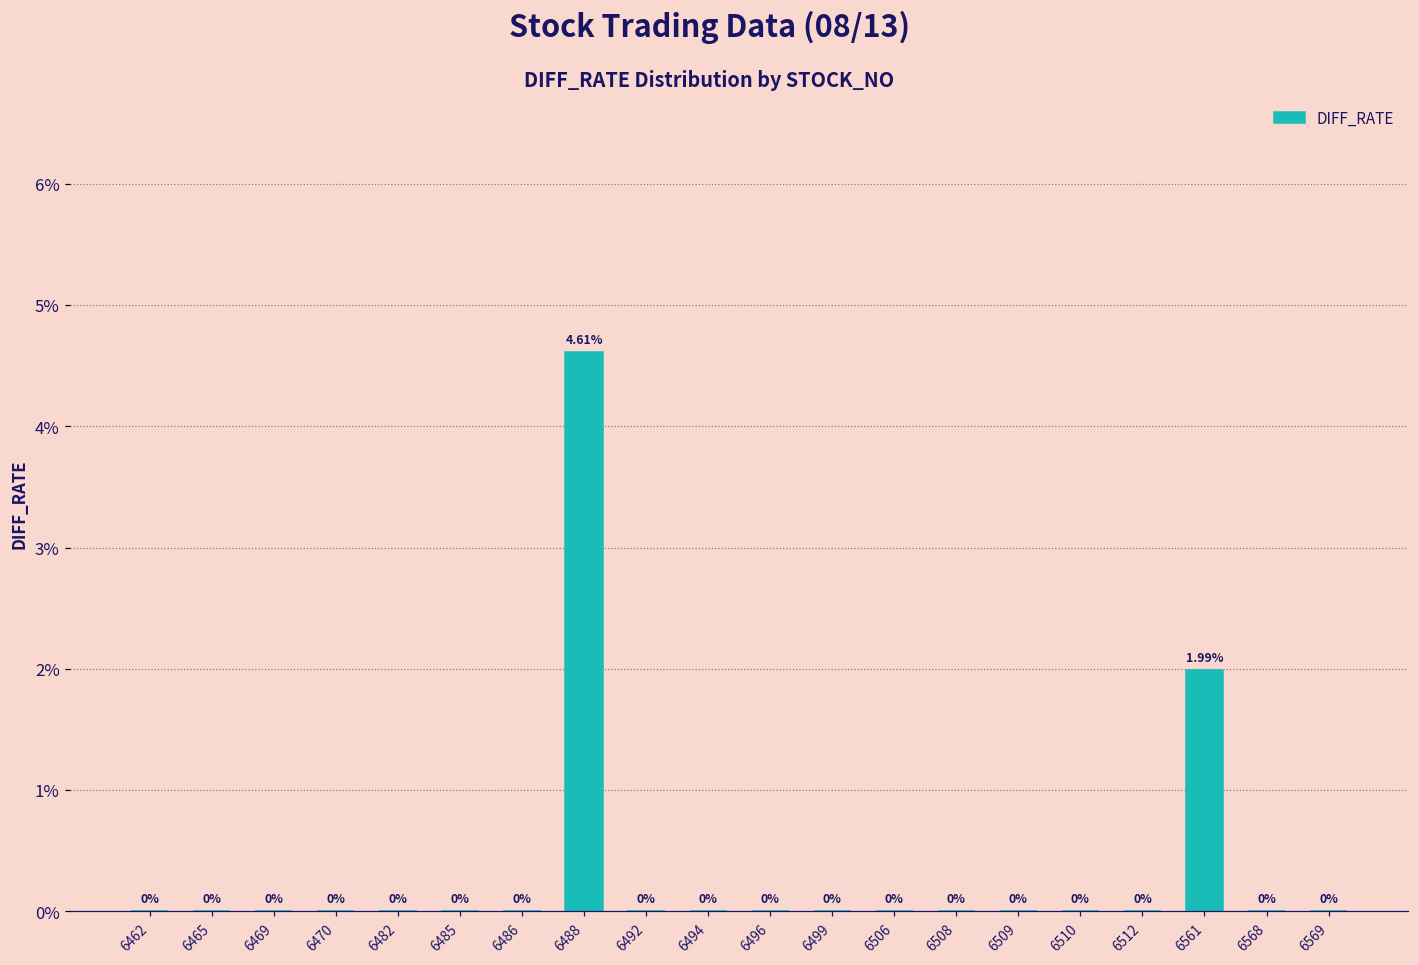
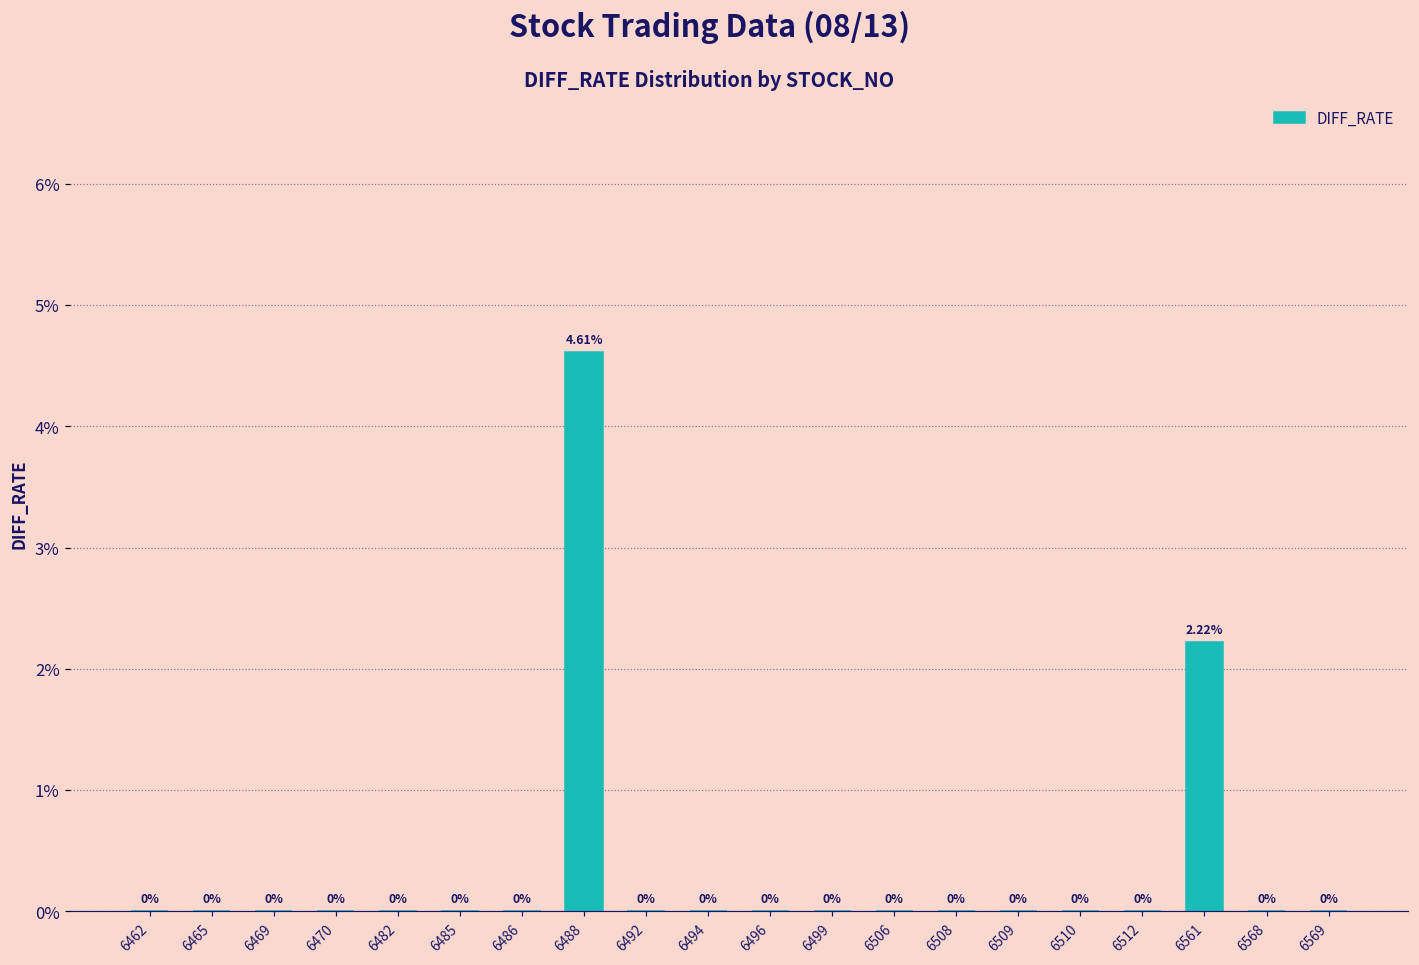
  {
    "6462": "0%",
    "6465": "0%",
    "6469": "0%",
    "6470": "0%",
    "6482": "0%",
    "6485": "0%",
    "6486": "0%",
    "6488": "4.61%",
    "6492": "0%",
    "6494": "0%",
    "6496": "0%",
    "6499": "0%",
    "6506": "0%",
    "6508": "0%",
    "6509": "0%",
    "6510": "0%",
    "6512": "0%",
-   "6561": "1.99%",
+   "6561": "2.22%",
    "6568": "0%",
    "6569": "0%"
  }
